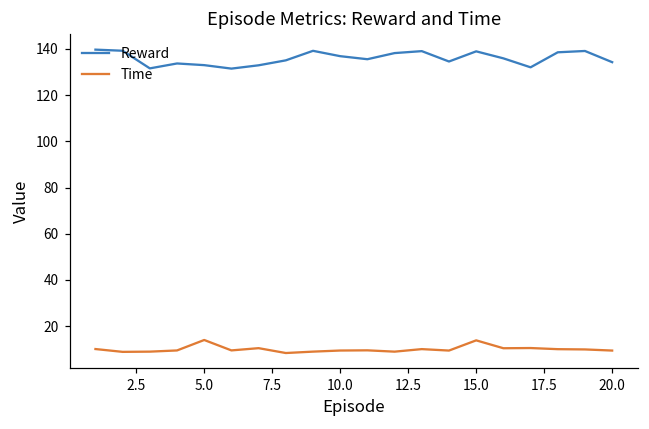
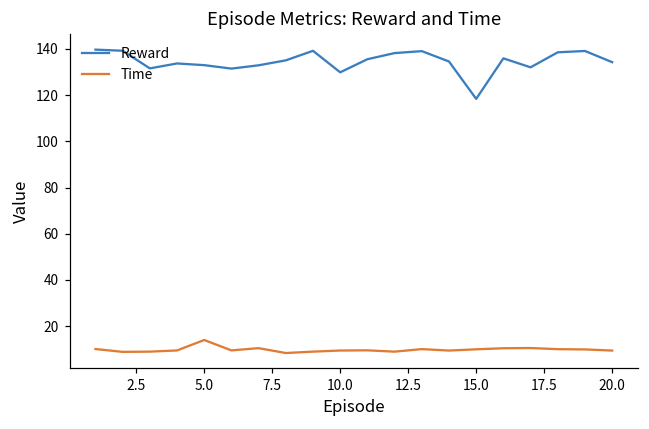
  {
    "Reward": {
      "5.0": 133,
-     "10.0": 137,
-     "15.0": 139,
+     "10.0": 130,
+     "15.0": 118,
      "20.0": 134
    },
    "Time": {
      "5.0": 14,
      "10.0": 9,
-     "15.0": 14,
+     "15.0": 10,
      "20.0": 9
    }
  }
